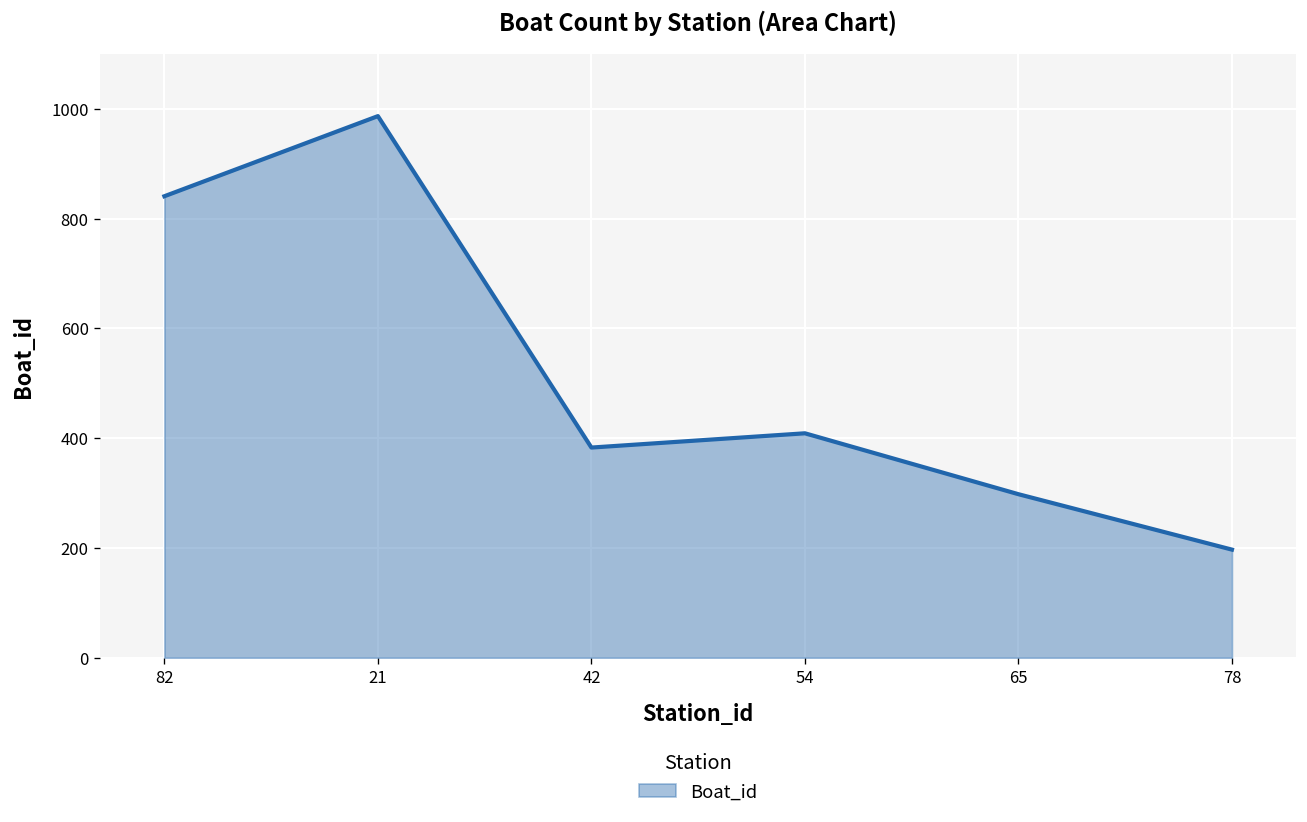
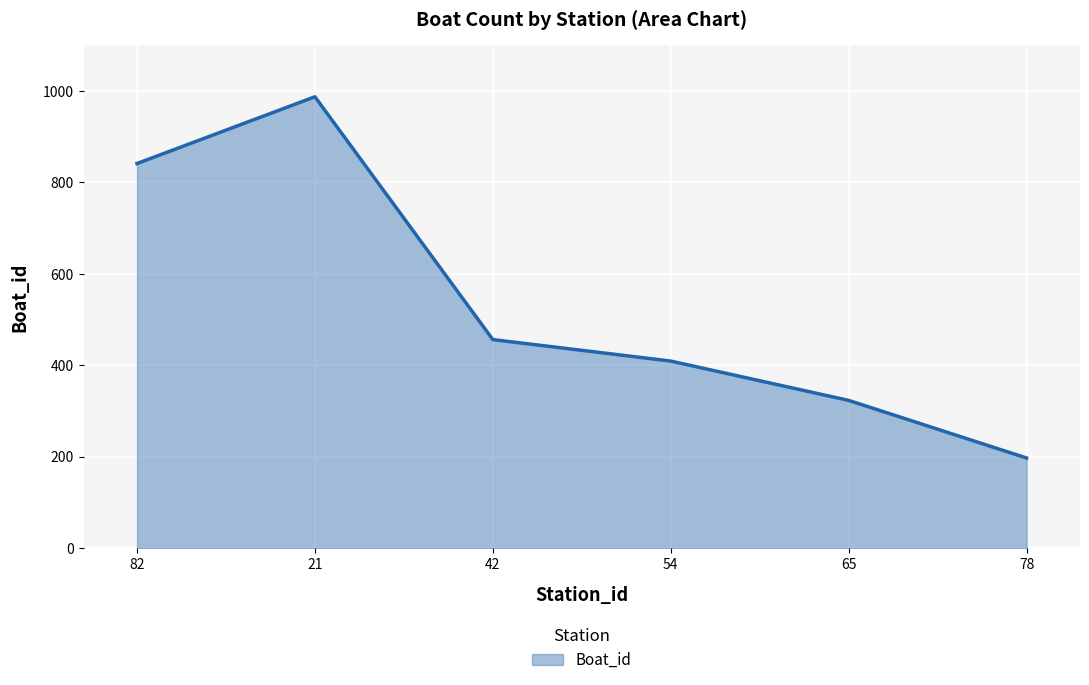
  {
    "82": 840,
    "21": 990,
-   "42": 380,
+   "42": 460,
    "54": 410,
-   "65": 300,
+   "65": 320,
    "78": 200
  }
